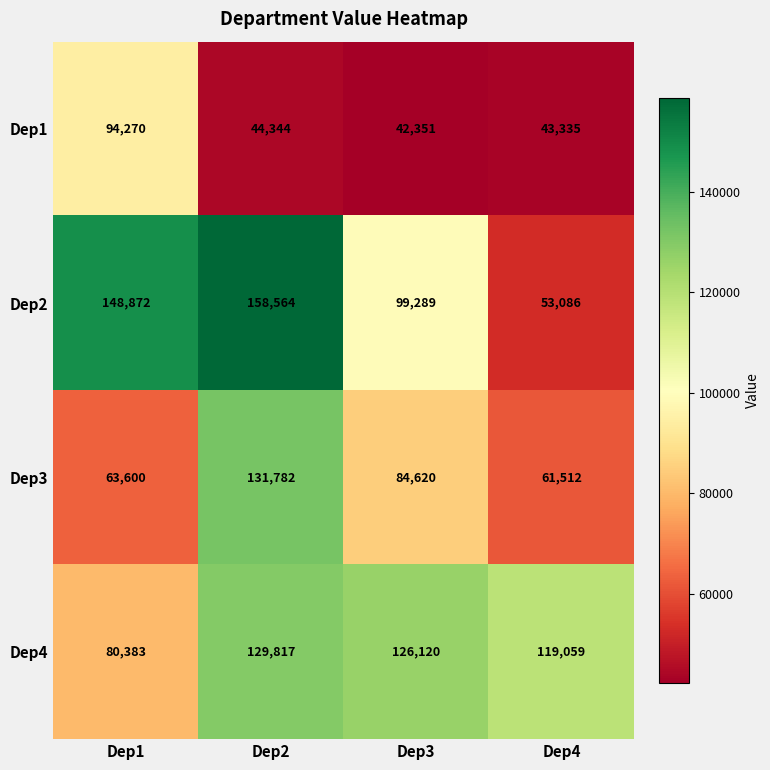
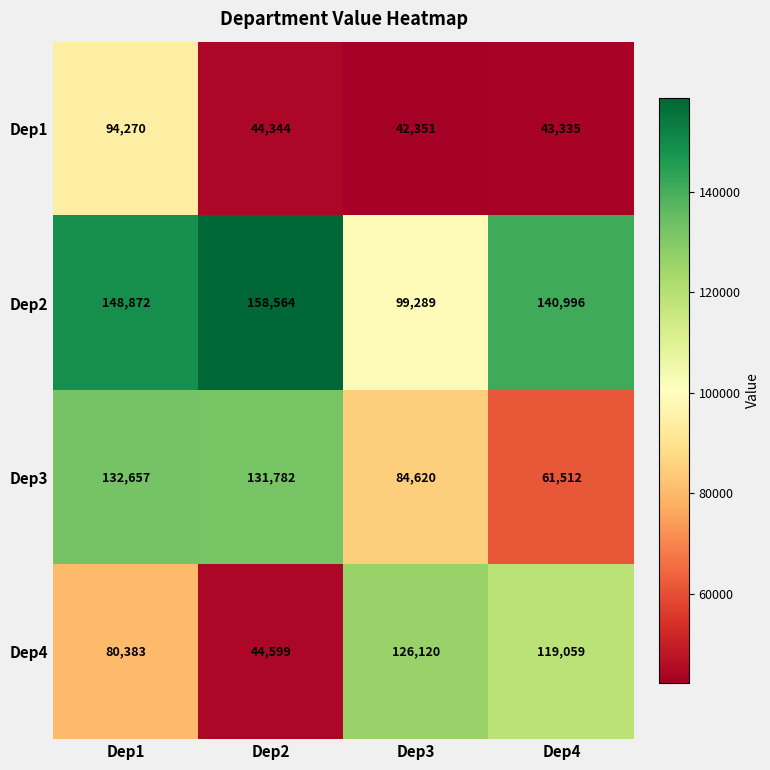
  {
    "Dep1": {
      "Dep1": "94,270",
      "Dep2": "44,344",
      "Dep3": "42,351",
      "Dep4": "43,335"
    },
    "Dep2": {
      "Dep1": "148,872",
      "Dep2": "158,564",
      "Dep3": "99,289",
-     "Dep4": "53,086"
+     "Dep4": "140,996"
    },
    "Dep3": {
-     "Dep1": "63,600",
+     "Dep1": "132,657",
      "Dep2": "131,782",
      "Dep3": "84,620",
      "Dep4": "61,512"
    },
    "Dep4": {
      "Dep1": "80,383",
-     "Dep2": "129,817",
+     "Dep2": "44,599",
      "Dep3": "126,120",
      "Dep4": "119,059"
    }
  }
